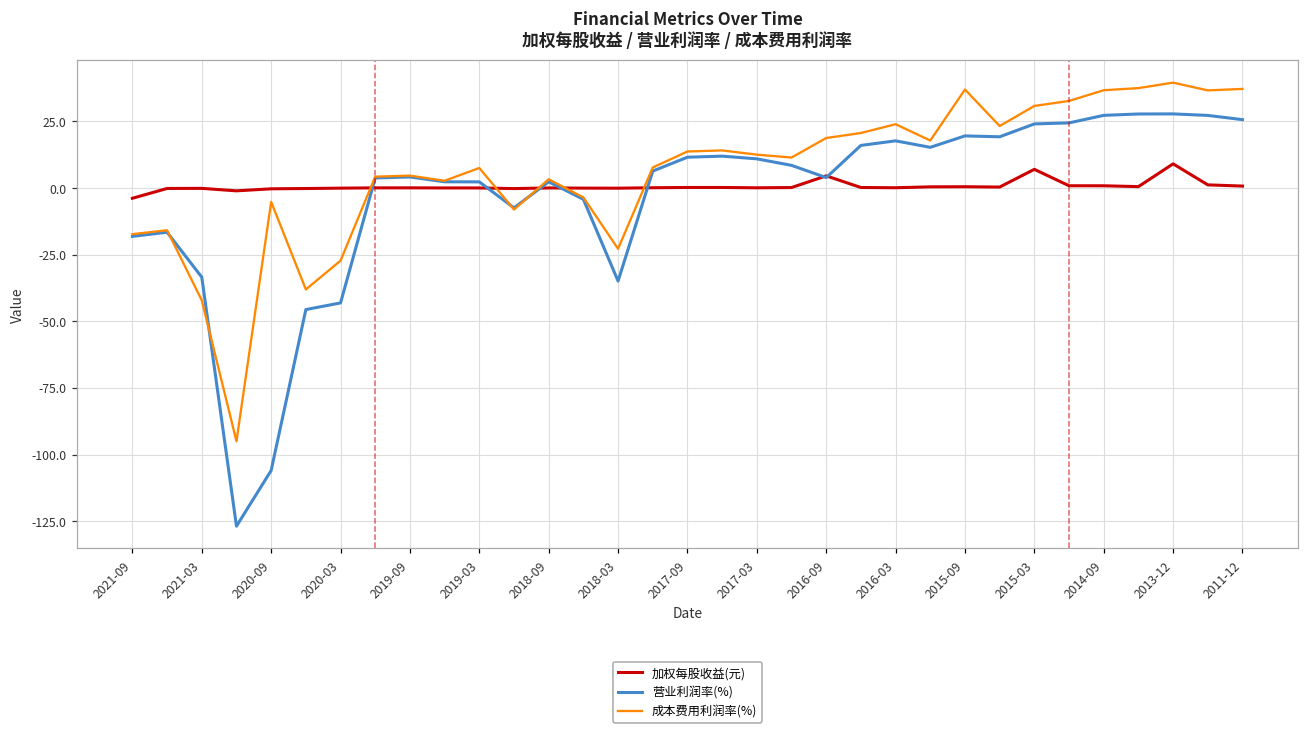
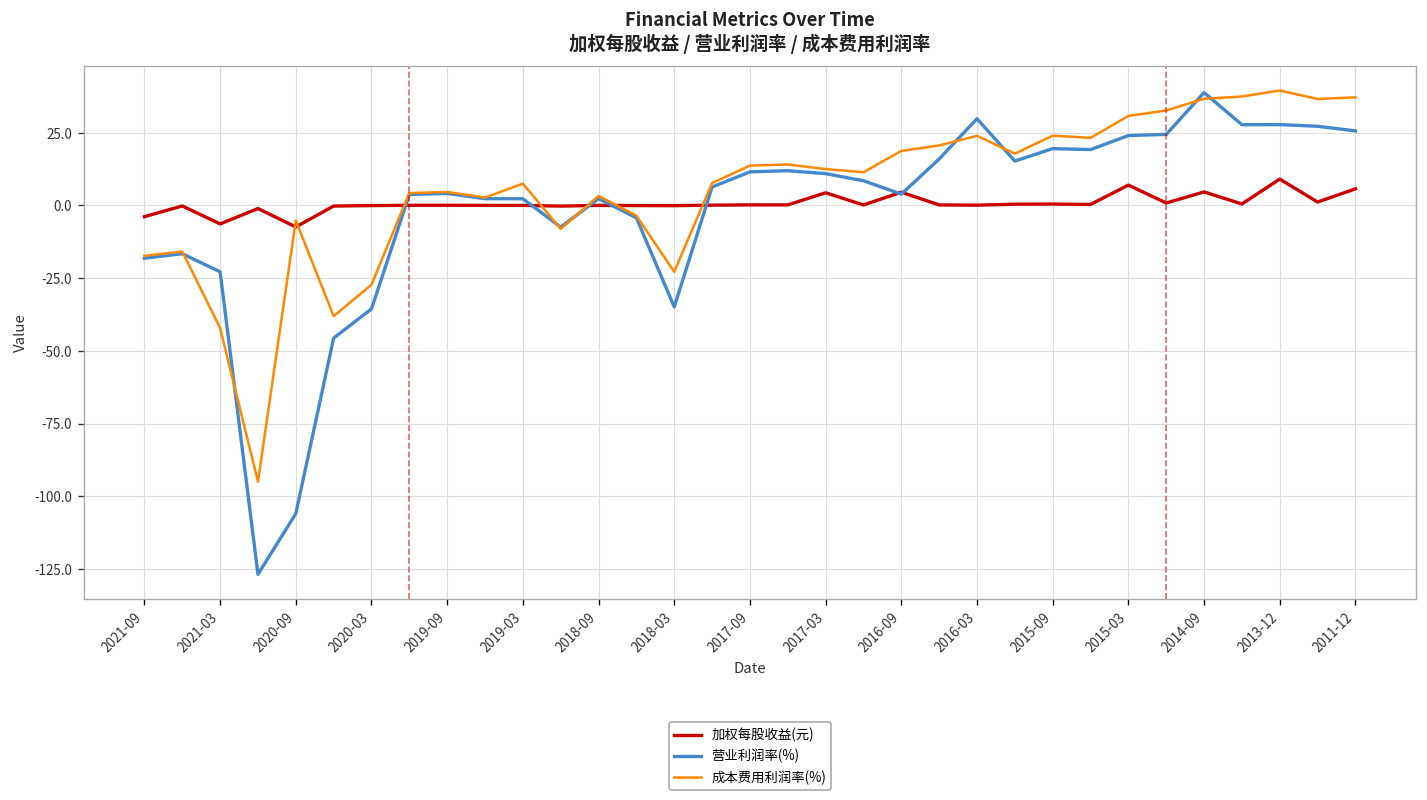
  {
    "加权每股收益(元)": {
      "2021-09": -4,
-     "2021-03": 0,
-     "2020-09": 0,
+     "2021-03": -6,
+     "2020-09": -7,
      "2020-03": 0,
      "2019-09": 0,
      "2019-03": 0,
      "2018-09": 0,
      "2018-03": 0,
      "2017-09": 0,
-     "2017-03": 0,
+     "2017-03": 4,
      "2016-03": 0,
      "2015-09": 0,
      "2015-03": 7,
-     "2014-09": 1,
+     "2014-09": 5,
      "2013-12": 9,
-     "2011-12": 1
+     "2011-12": 6
    },
    "营业利润率(%)": {
-     "2021-03": -33,
+     "2021-03": -23,
      "2020-09": -106,
-     "2020-03": -43,
+     "2020-03": -36,
      "2019-03": 2,
      "2018-03": -35,
      "2017-09": 12,
      "2017-03": 11,
-     "2016-03": 18,
+     "2016-03": 30,
      "2015-09": 20,
      "2015-03": 24,
-     "2014-09": 27,
+     "2014-09": 39,
      "2013-12": 28,
      "2011-12": 26
    },
    "成本费用利润率(%)": {
      "2021-03": -42,
      "2020-09": -5,
      "2020-03": -27,
      "2019-03": 8,
      "2018-03": -23,
      "2017-09": 14,
      "2017-03": 13,
      "2016-09": 19,
      "2016-03": 24,
-     "2015-09": 37,
+     "2015-09": 24,
      "2015-03": 31,
      "2014-09": 37,
      "2013-12": 40,
      "2011-12": 37
    }
  }
